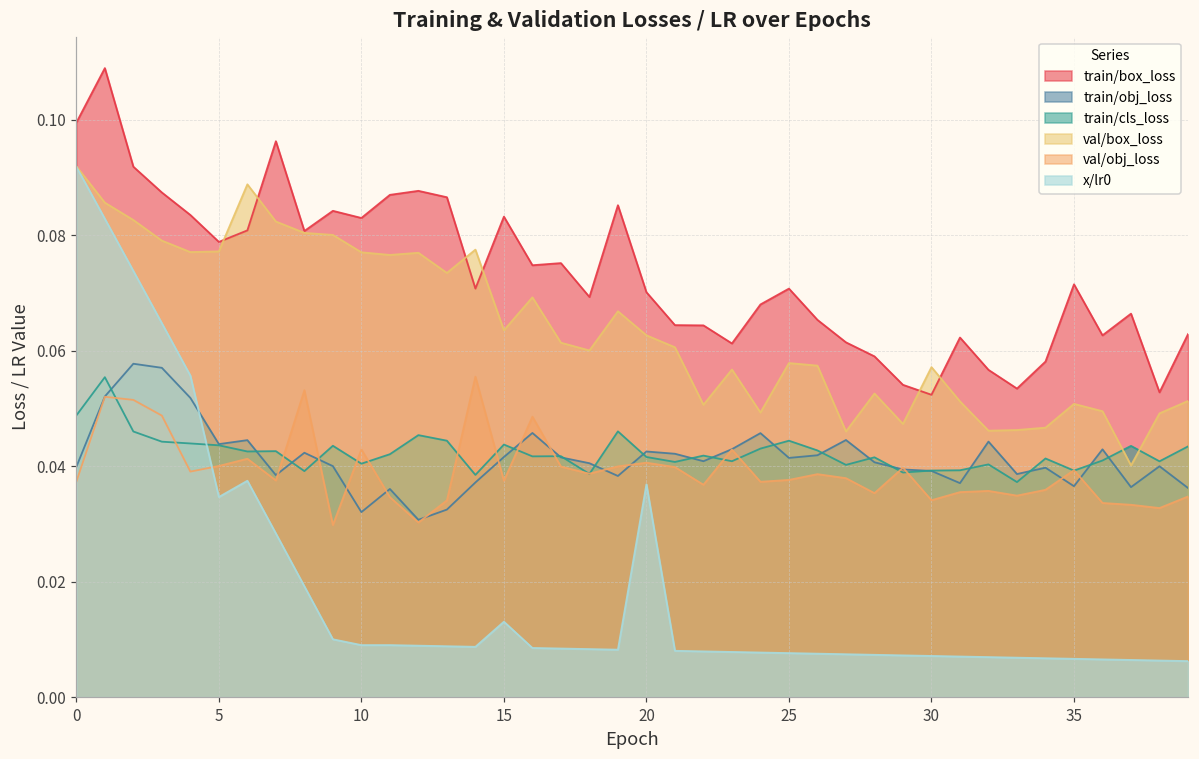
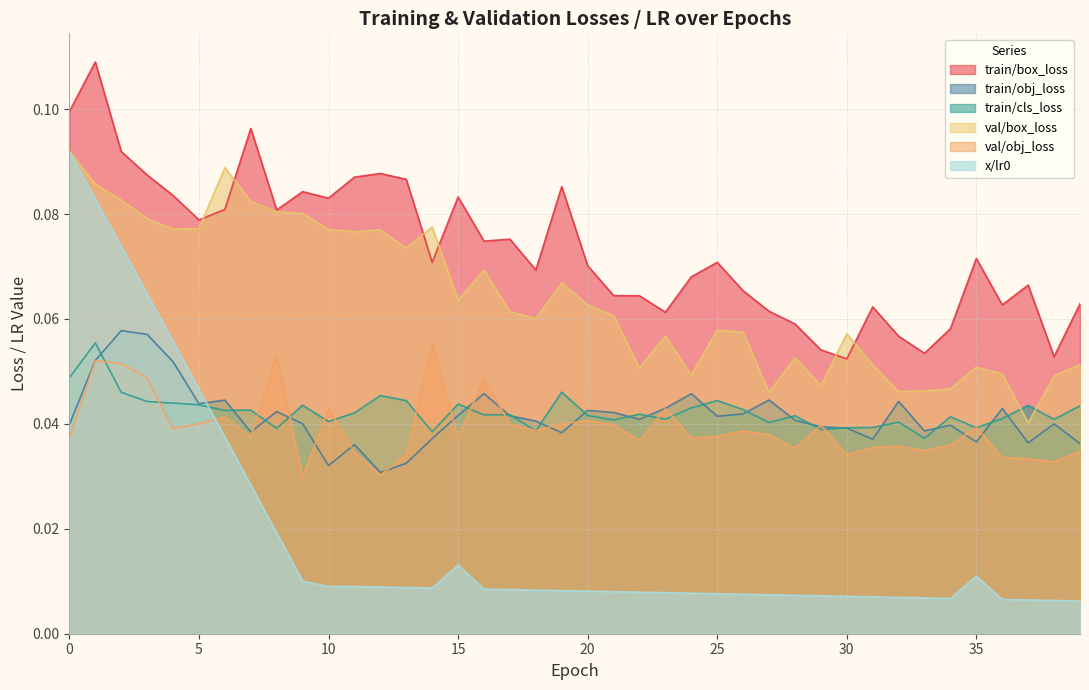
  {
    "train/box_loss": {
      "0": 0.100,
      "5": 0.079,
      "10": 0.083,
      "15": 0.083,
      "20": 0.070,
      "25": 0.071,
      "30": 0.052,
      "35": 0.072
    },
    "x/lr0": {
-     "5": 0.035,
+     "5": 0.047,
      "10": 0.009,
      "15": 0.013,
-     "20": 0.037,
+     "20": 0.008,
      "25": 0.008,
      "30": 0.007,
-     "35": 0.007
+     "35": 0.011
    }
  }
